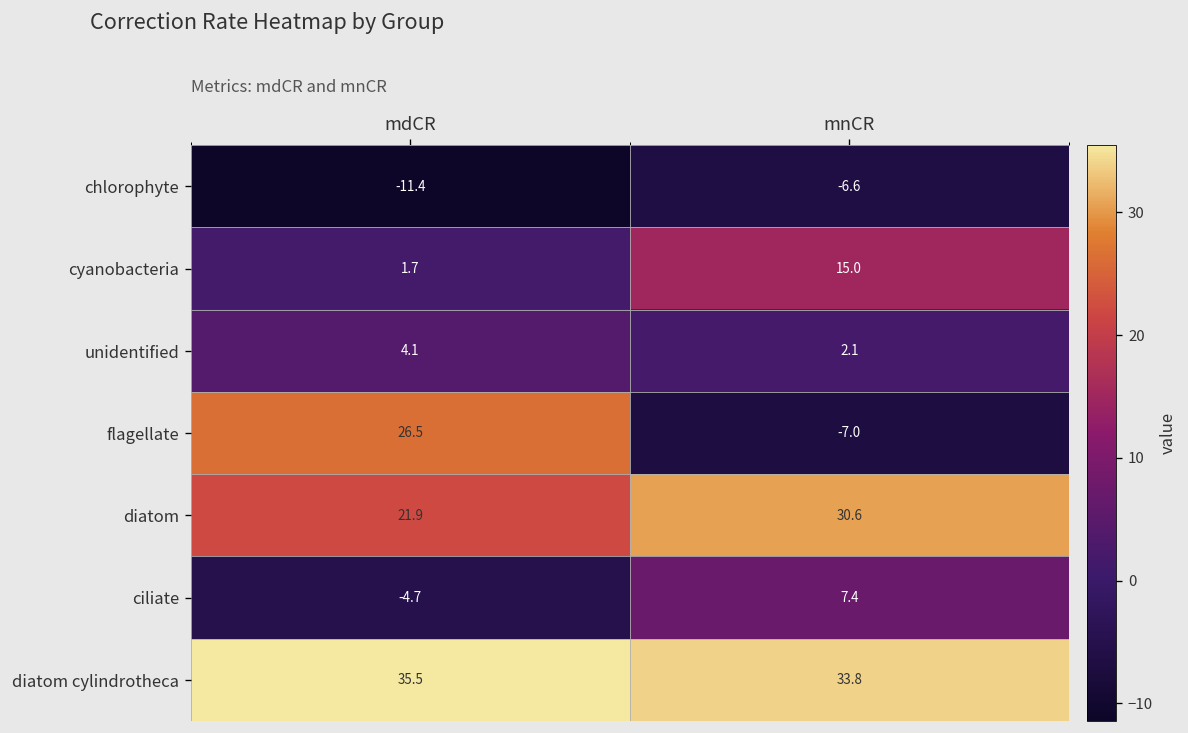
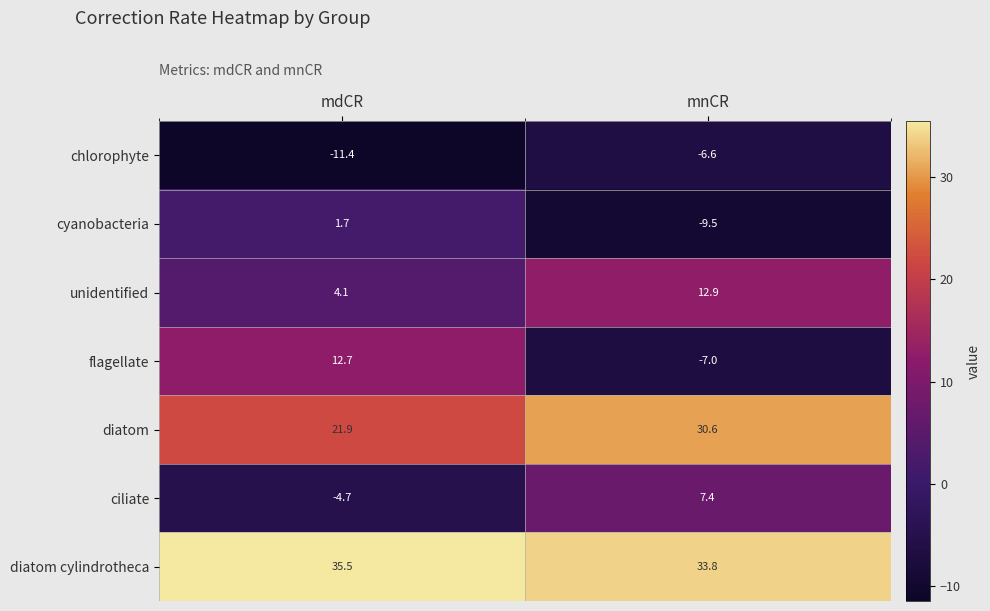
  {
    "chlorophyte": {
      "mdCR": -11.4,
      "mnCR": -6.6
    },
    "cyanobacteria": {
      "mdCR": 1.7,
-     "mnCR": 15.0
+     "mnCR": -9.5
    },
    "unidentified": {
      "mdCR": 4.1,
-     "mnCR": 2.1
+     "mnCR": 12.9
    },
    "flagellate": {
-     "mdCR": 26.5,
+     "mdCR": 12.7,
      "mnCR": -7.0
    },
    "diatom": {
      "mdCR": 21.9,
      "mnCR": 30.6
    },
    "ciliate": {
      "mdCR": -4.7,
      "mnCR": 7.4
    },
    "diatom cylindrotheca": {
      "mdCR": 35.5,
      "mnCR": 33.8
    }
  }
